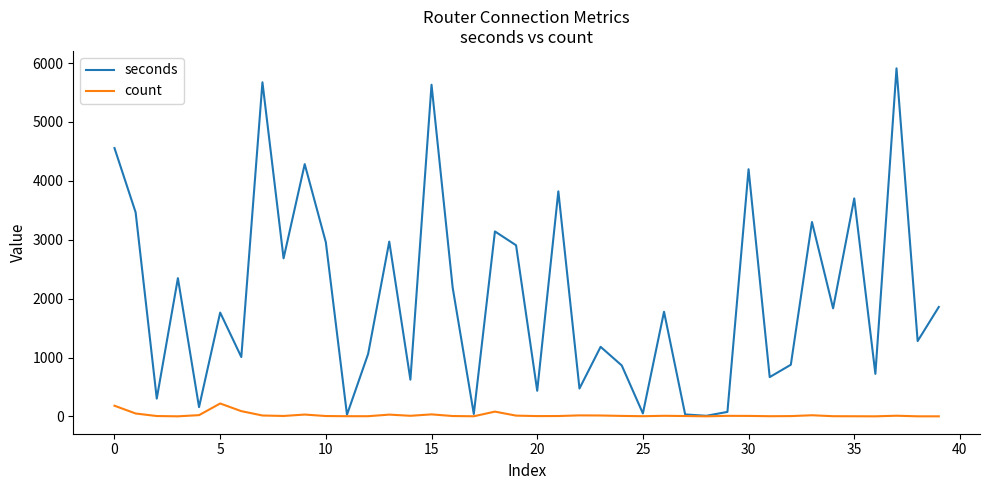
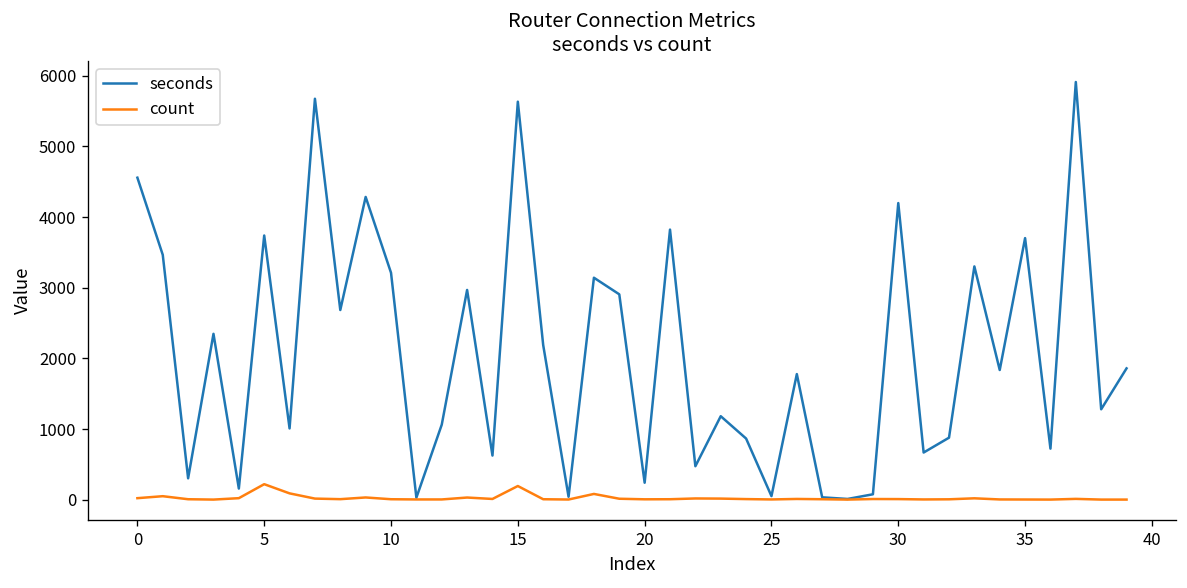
  {
    "seconds": {
      "0": 4600,
-     "5": 1800,
-     "10": 3000,
+     "5": 3700,
+     "10": 3200,
      "15": 5600,
-     "20": 400,
+     "20": 200,
      "25": 100,
      "30": 4200,
      "35": 3700
    },
    "count": {
-     "0": 200,
+     "0": 0,
      "5": 200,
      "10": 0,
-     "15": 0,
+     "15": 200,
      "20": 0,
      "25": 0,
      "30": 0,
      "35": 0
    }
  }
